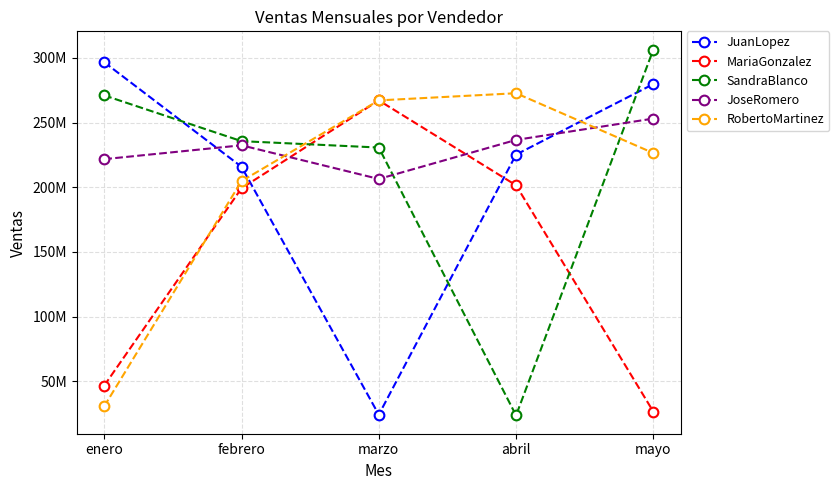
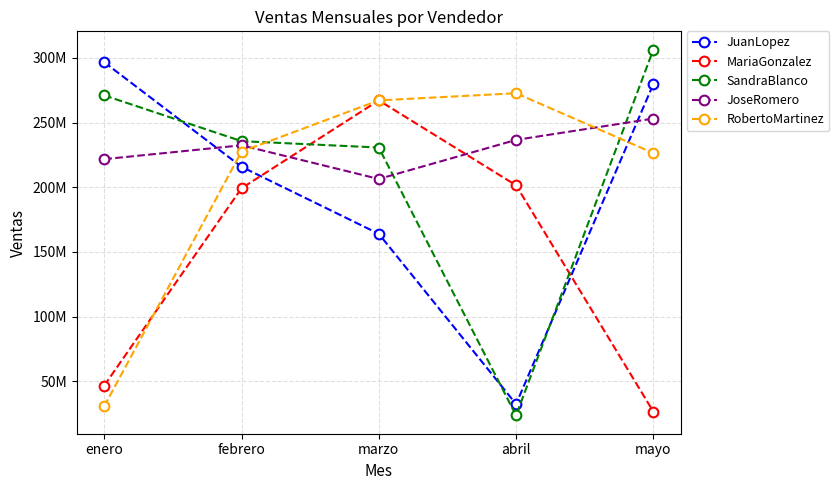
  {
    "JuanLopez": {
      "enero": 297000000,
      "febrero": 216000000,
-     "marzo": 24000000,
-     "abril": 225000000,
+     "marzo": 164000000,
+     "abril": 32000000,
      "mayo": 280000000
    },
    "MariaGonzalez": {
      "enero": 47000000,
      "febrero": 199000000,
      "abril": 202000000,
      "mayo": 27000000
    },
    "SandraBlanco": {
      "enero": 271000000,
      "febrero": 236000000,
      "marzo": 231000000,
      "abril": 24000000,
      "mayo": 306000000
    },
    "JoseRomero": {
      "enero": 222000000,
      "febrero": 232000000,
      "marzo": 206000000,
      "abril": 237000000,
      "mayo": 253000000
    },
    "RobertoMartinez": {
      "enero": 31000000,
-     "febrero": 205000000,
+     "febrero": 228000000,
      "abril": 273000000,
      "mayo": 226000000
    }
  }
